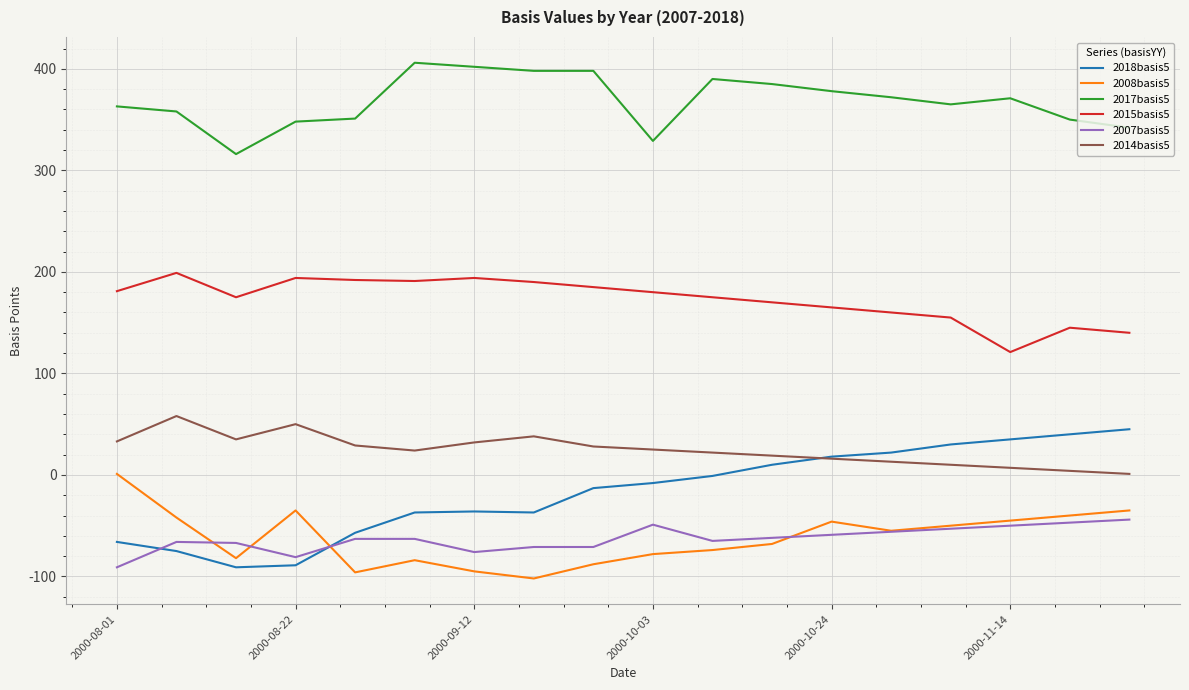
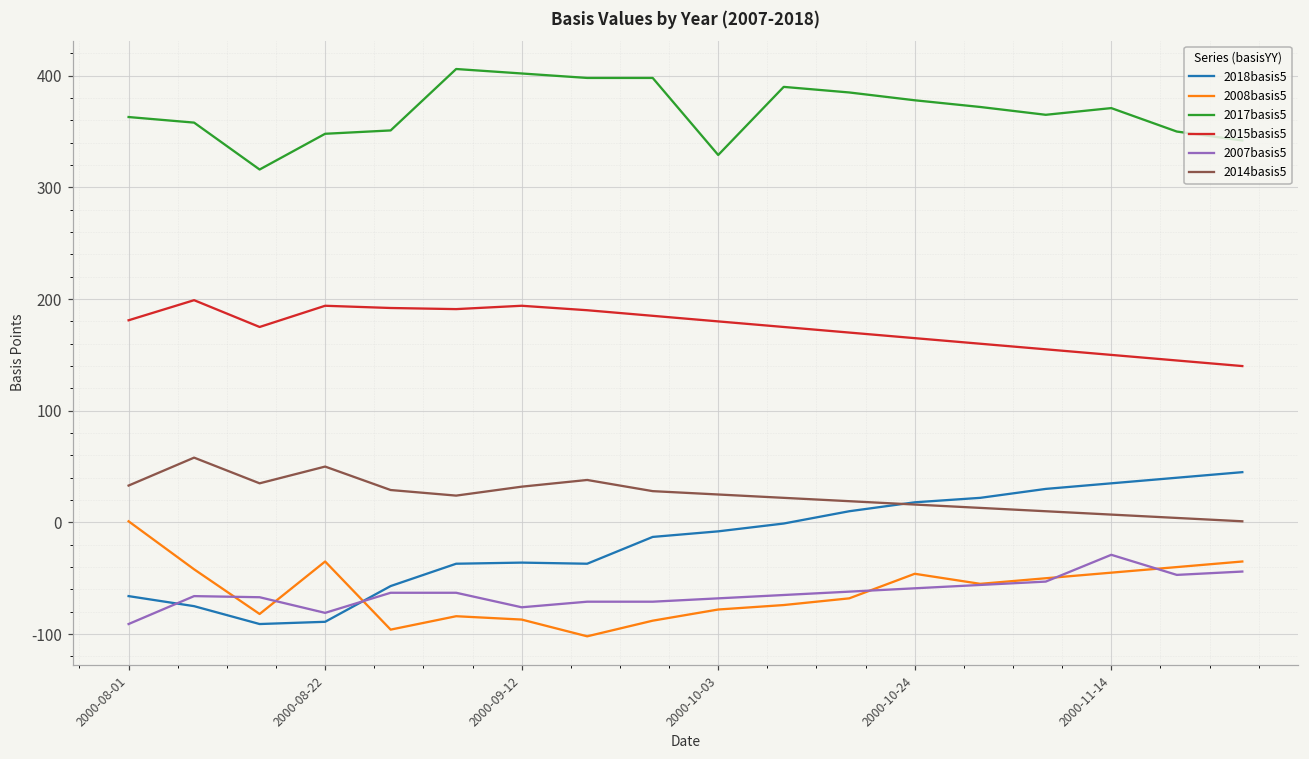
  {
    "2018basis5": {
      "2000-08-01": -66,
      "2000-08-22": -89,
      "2000-09-12": -36,
      "2000-10-03": -8,
      "2000-11-14": 35
    },
    "2008basis5": {
      "2000-08-01": 1,
      "2000-08-22": -35,
-     "2000-09-12": -95,
+     "2000-09-12": -87,
      "2000-10-03": -78,
      "2000-10-24": -46,
      "2000-11-14": -45
    },
    "2017basis5": {
      "2000-08-01": 363,
      "2000-08-22": 348,
      "2000-09-12": 402,
      "2000-10-03": 329,
      "2000-10-24": 378,
      "2000-11-14": 371
    },
    "2015basis5": {
      "2000-08-01": 181,
      "2000-08-22": 194,
      "2000-09-12": 194,
      "2000-10-03": 180,
      "2000-10-24": 165,
-     "2000-11-14": 121
+     "2000-11-14": 150
    },
    "2007basis5": {
      "2000-08-01": -91,
      "2000-08-22": -81,
      "2000-09-12": -76,
-     "2000-10-03": -49,
+     "2000-10-03": -68,
      "2000-10-24": -59,
-     "2000-11-14": -50
+     "2000-11-14": -29
    },
    "2014basis5": {
      "2000-08-01": 33,
      "2000-08-22": 50,
      "2000-09-12": 32,
      "2000-10-03": 25,
      "2000-11-14": 7
    }
  }
